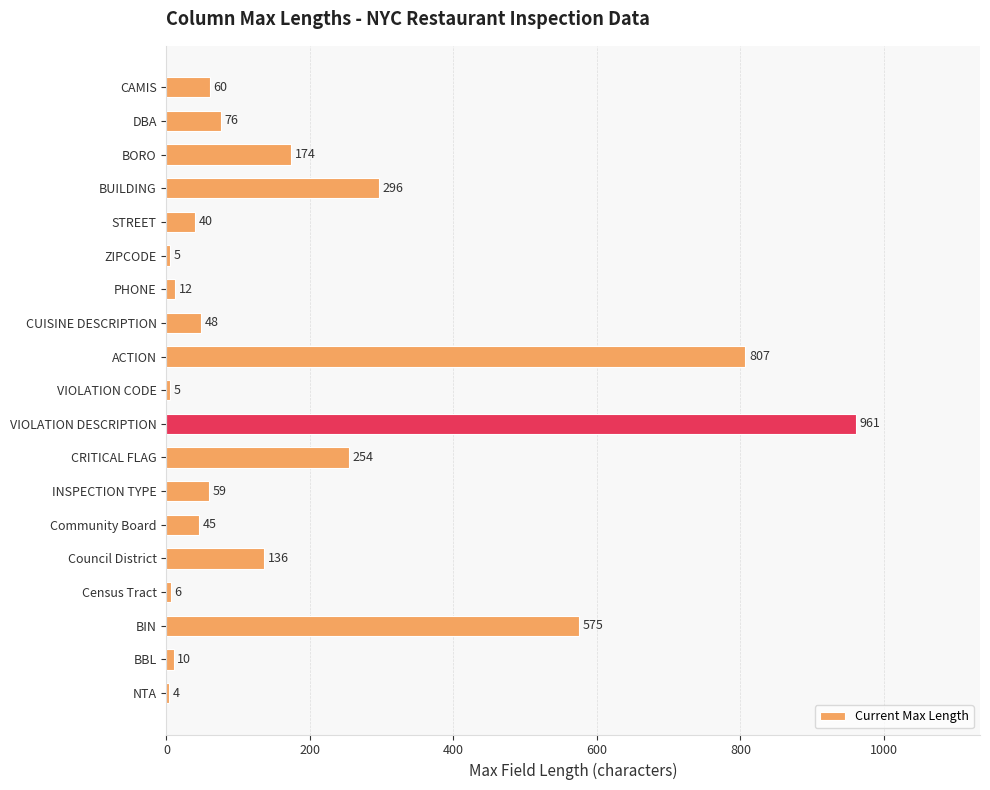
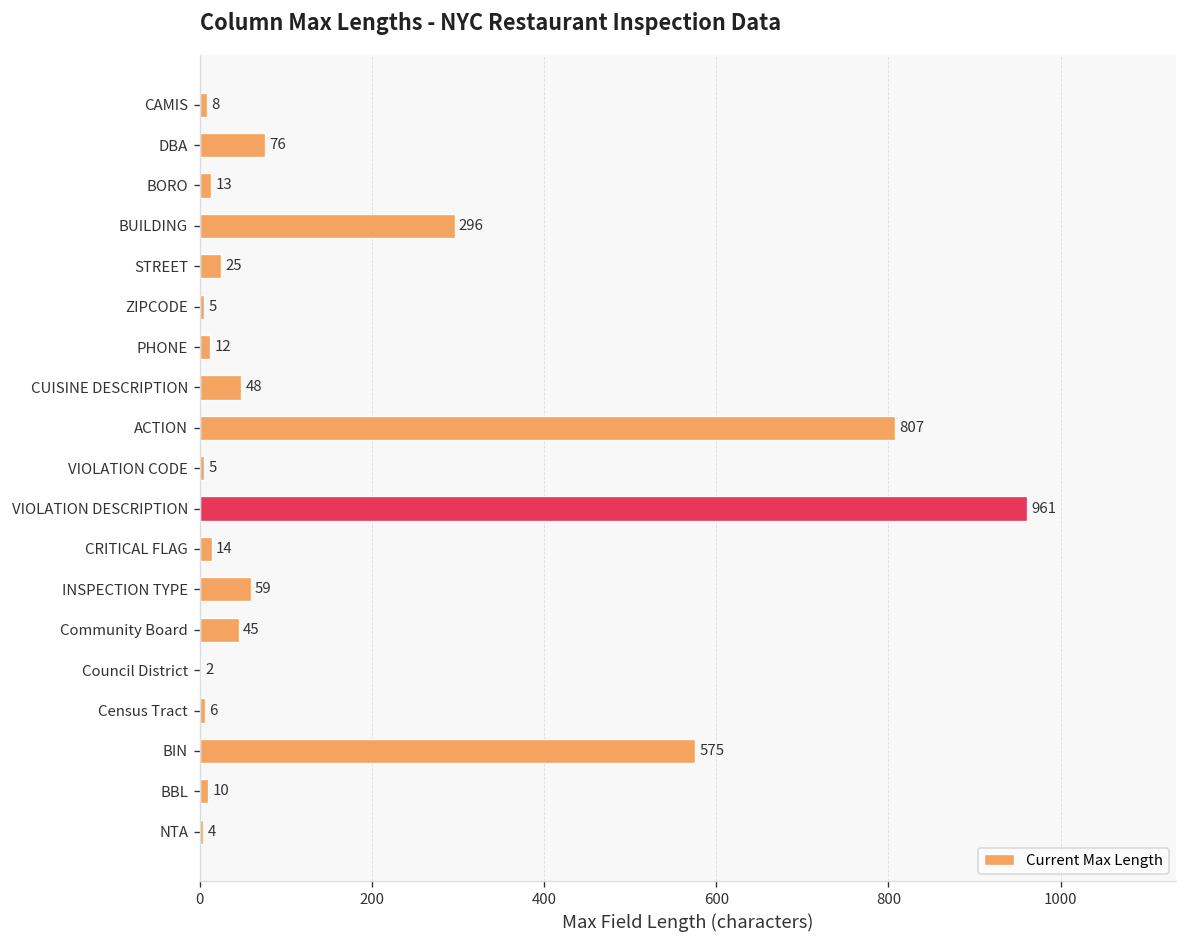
  {
-   "CAMIS": 60,
+   "CAMIS": 8,
    "DBA": 76,
-   "BORO": 174,
+   "BORO": 13,
    "BUILDING": 296,
-   "STREET": 40,
+   "STREET": 25,
    "ZIPCODE": 5,
    "PHONE": 12,
    "CUISINE DESCRIPTION": 48,
    "ACTION": 807,
    "VIOLATION CODE": 5,
    "VIOLATION DESCRIPTION": 961,
-   "CRITICAL FLAG": 254,
+   "CRITICAL FLAG": 14,
    "INSPECTION TYPE": 59,
    "Community Board": 45,
-   "Council District": 136,
+   "Council District": 2,
    "Census Tract": 6,
    "BIN": 575,
    "BBL": 10,
    "NTA": 4
  }
